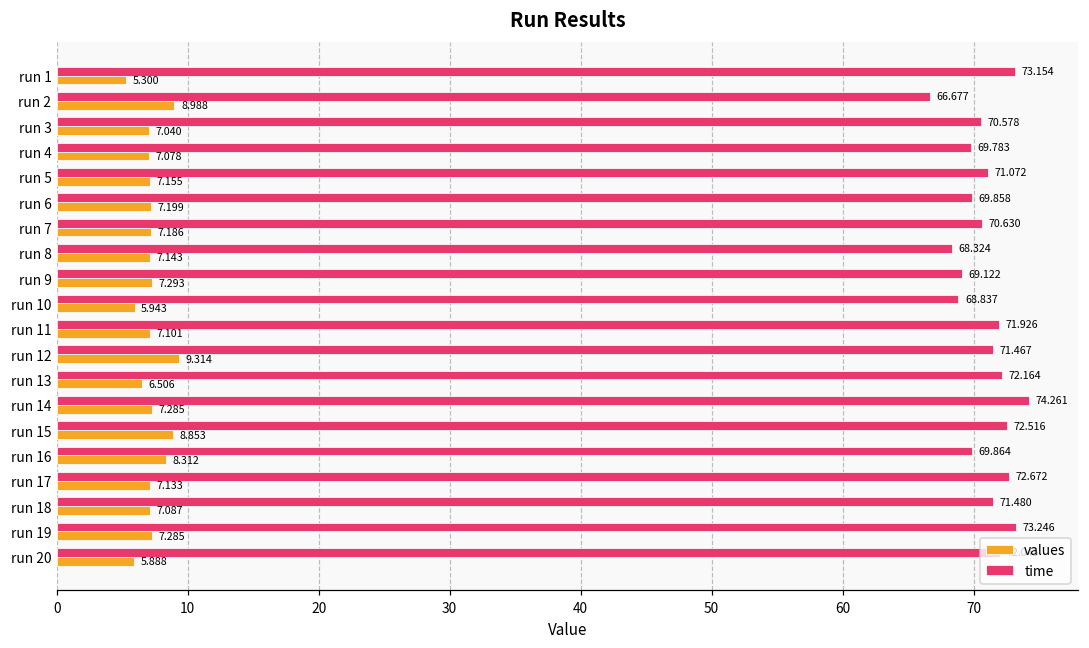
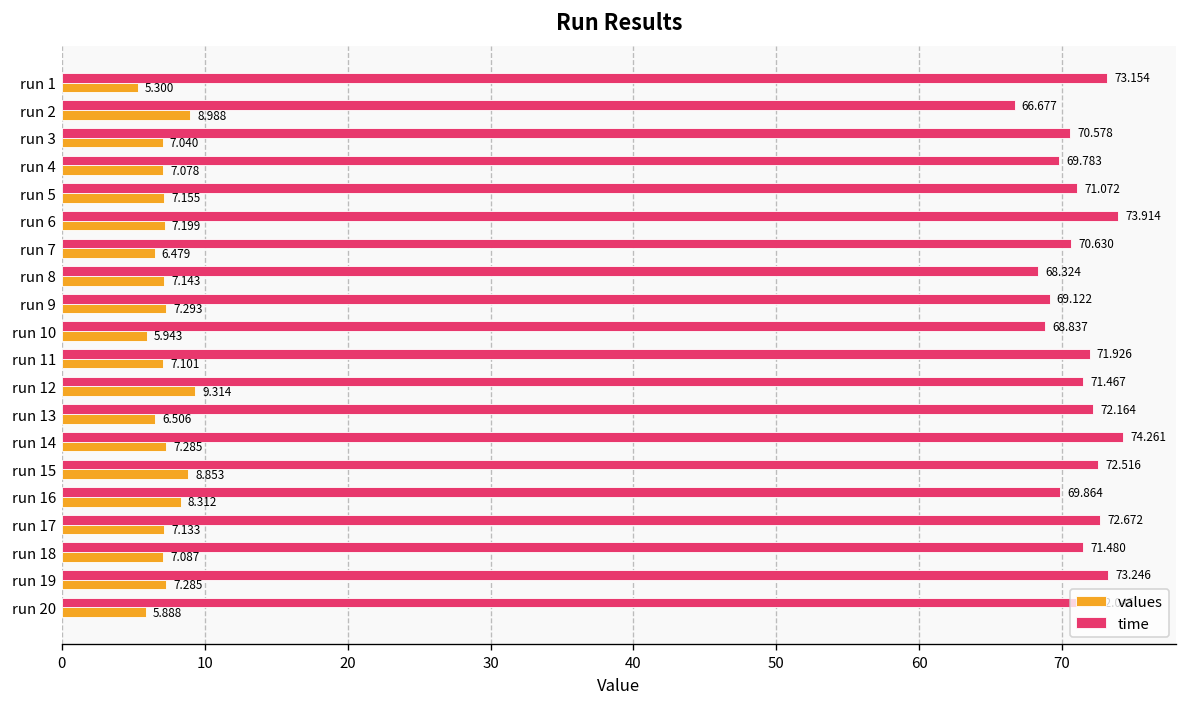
  {
    "values": {
      "run 1": 5.300,
      "run 2": 8.988,
      "run 3": 7.040,
      "run 4": 7.078,
      "run 5": 7.155,
      "run 6": 7.199,
-     "run 7": 7.186,
+     "run 7": 6.479,
      "run 8": 7.143,
      "run 9": 7.293,
      "run 10": 5.943,
      "run 11": 7.101,
      "run 12": 9.314,
      "run 13": 6.506,
      "run 14": 7.285,
      "run 15": 8.853,
      "run 16": 8.312,
      "run 17": 7.133,
      "run 18": 7.087,
      "run 19": 7.285,
      "run 20": 5.888
    },
    "time": {
      "run 1": 73.154,
      "run 2": 66.677,
      "run 3": 70.578,
      "run 4": 69.783,
      "run 5": 71.072,
-     "run 6": 69.858,
+     "run 6": 73.914,
      "run 7": 70.630,
      "run 8": 68.324,
      "run 9": 69.122,
      "run 10": 68.837,
      "run 11": 71.926,
      "run 12": 71.467,
      "run 13": 72.164,
      "run 14": 74.261,
      "run 15": 72.516,
      "run 16": 69.864,
      "run 17": 72.672,
      "run 18": 71.480,
      "run 19": 73.246
    }
  }
